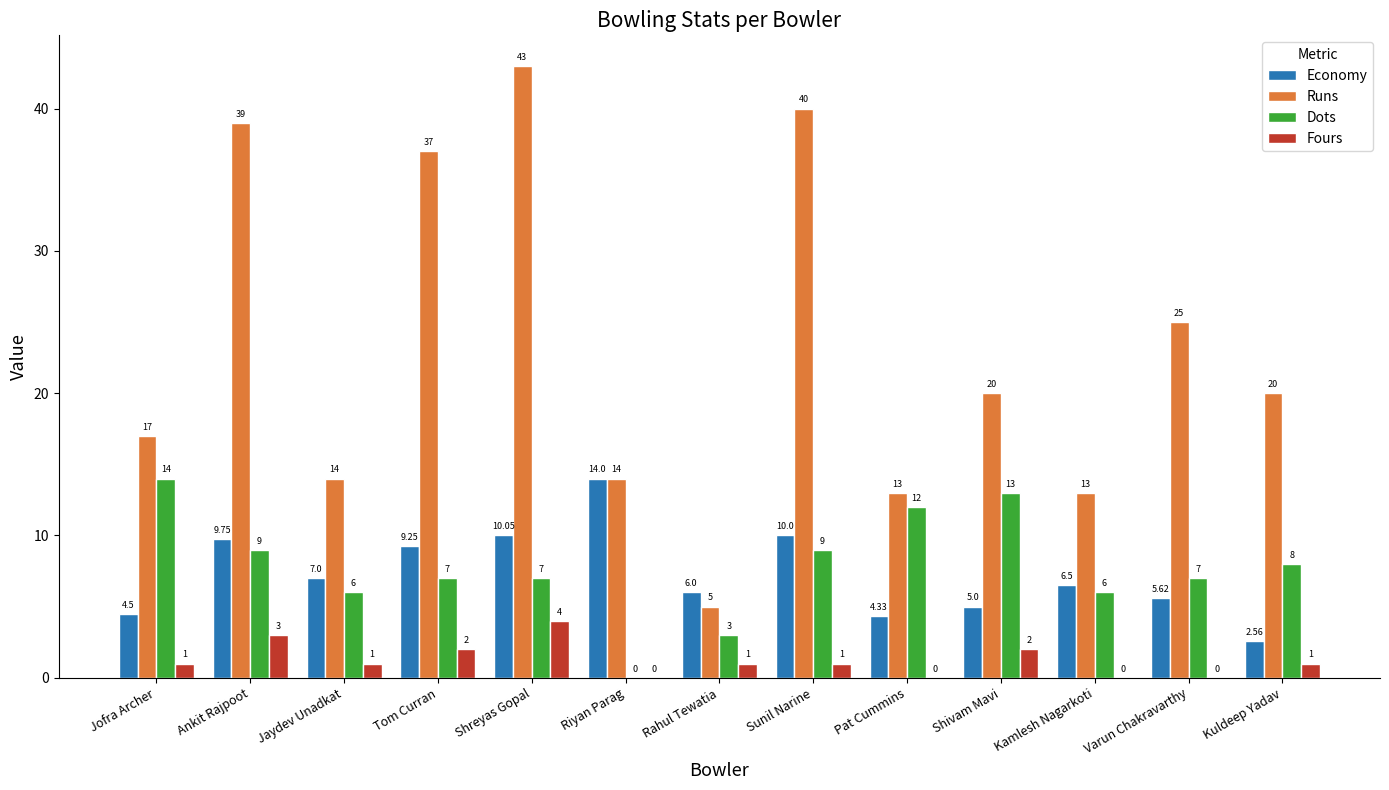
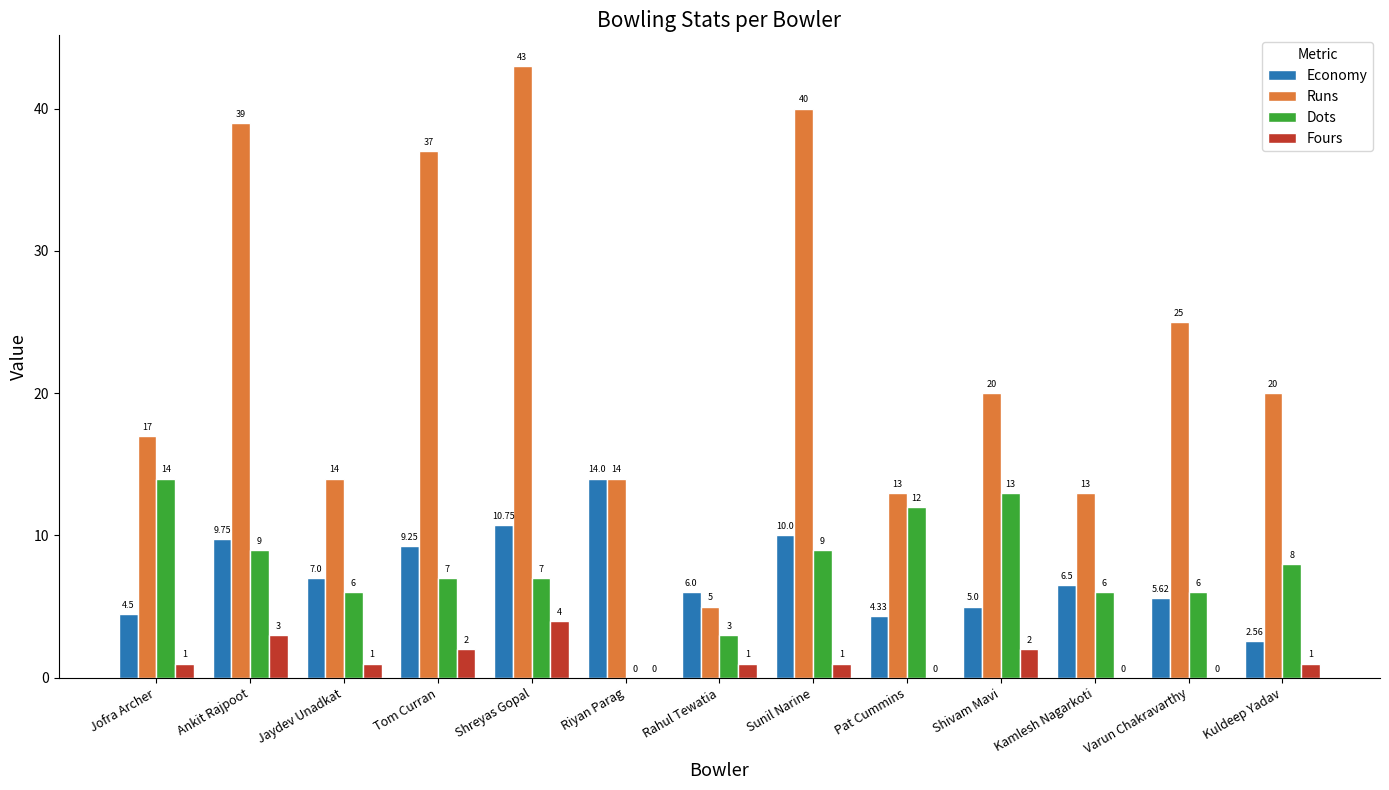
  {
    "Economy": {
      "Jofra Archer": 4.5,
      "Ankit Rajpoot": 9.75,
      "Jaydev Unadkat": 7.0,
      "Tom Curran": 9.25,
-     "Shreyas Gopal": 10.05,
+     "Shreyas Gopal": 10.75,
      "Riyan Parag": 14.0,
      "Rahul Tewatia": 6.0,
      "Sunil Narine": 10.0,
      "Pat Cummins": 4.33,
      "Shivam Mavi": 5.0,
      "Kamlesh Nagarkoti": 6.5,
      "Varun Chakravarthy": 5.62,
      "Kuldeep Yadav": 2.56
    },
    "Runs": {
      "Jofra Archer": 17,
      "Ankit Rajpoot": 39,
      "Jaydev Unadkat": 14,
      "Tom Curran": 37,
      "Shreyas Gopal": 43,
      "Riyan Parag": 14,
      "Rahul Tewatia": 5,
      "Sunil Narine": 40,
      "Pat Cummins": 13,
      "Shivam Mavi": 20,
      "Kamlesh Nagarkoti": 13,
      "Varun Chakravarthy": 25,
      "Kuldeep Yadav": 20
    },
    "Dots": {
      "Jofra Archer": 14,
      "Ankit Rajpoot": 9,
      "Jaydev Unadkat": 6,
      "Tom Curran": 7,
      "Shreyas Gopal": 7,
      "Riyan Parag": 0,
      "Rahul Tewatia": 3,
      "Sunil Narine": 9,
      "Pat Cummins": 12,
      "Shivam Mavi": 13,
      "Kamlesh Nagarkoti": 6,
-     "Varun Chakravarthy": 7,
+     "Varun Chakravarthy": 6,
      "Kuldeep Yadav": 8
    },
    "Fours": {
      "Jofra Archer": 1,
      "Ankit Rajpoot": 3,
      "Jaydev Unadkat": 1,
      "Tom Curran": 2,
      "Shreyas Gopal": 4,
      "Riyan Parag": 0,
      "Rahul Tewatia": 1,
      "Sunil Narine": 1,
      "Pat Cummins": 0,
      "Shivam Mavi": 2,
      "Kamlesh Nagarkoti": 0,
      "Varun Chakravarthy": 0,
      "Kuldeep Yadav": 1
    }
  }
